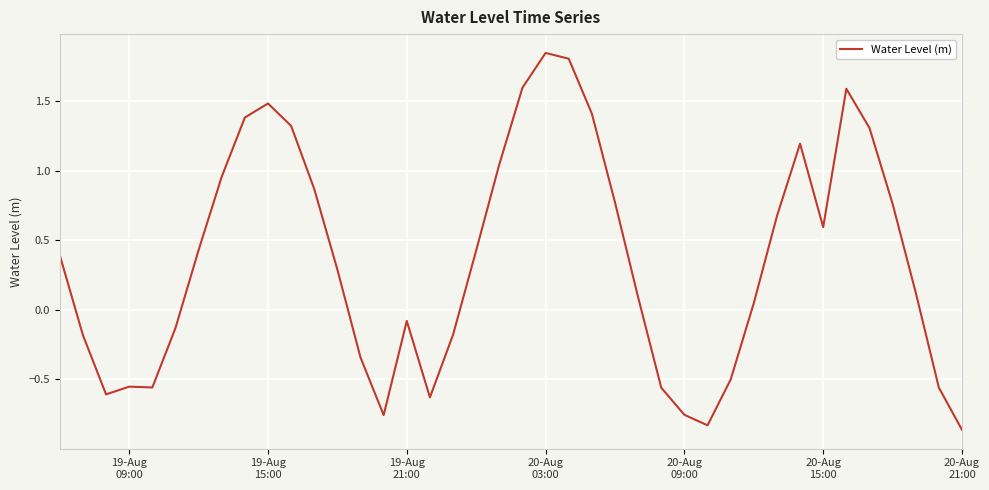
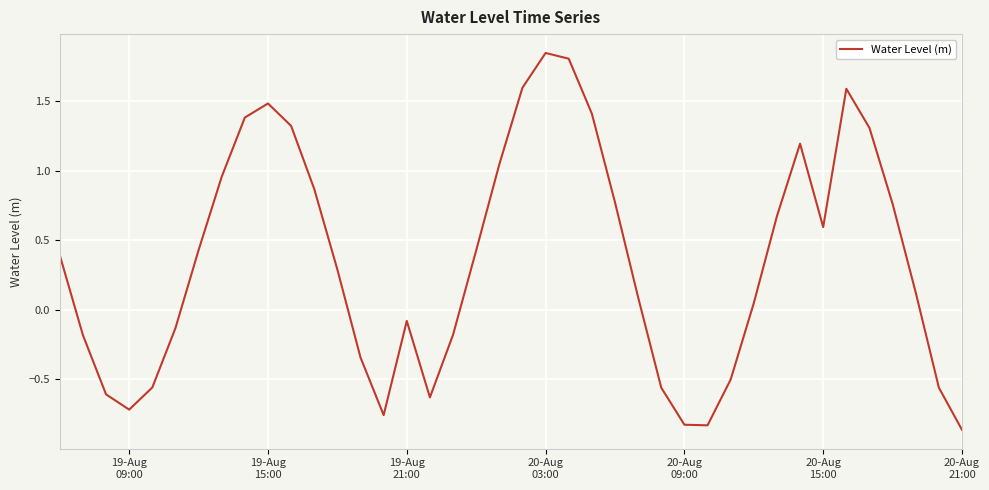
  {
-   "19-Aug 09:00": -0.55,
+   "19-Aug 09:00": -0.72,
    "19-Aug 15:00": 1.48,
    "19-Aug 21:00": -0.08,
    "20-Aug 03:00": 1.85,
-   "20-Aug 09:00": -0.76,
+   "20-Aug 09:00": -0.83,
    "20-Aug 15:00": 0.59,
    "20-Aug 21:00": -0.86
  }
